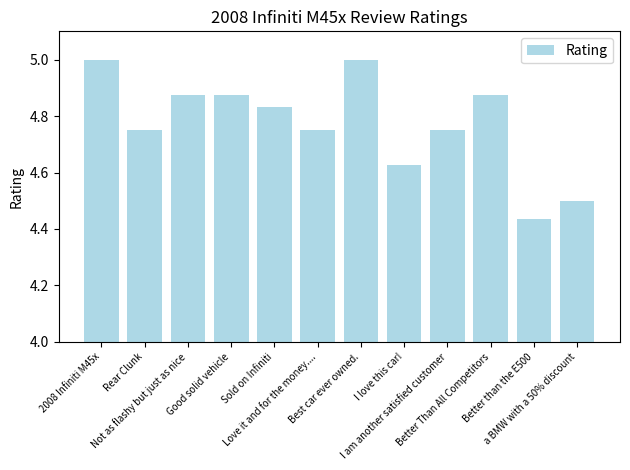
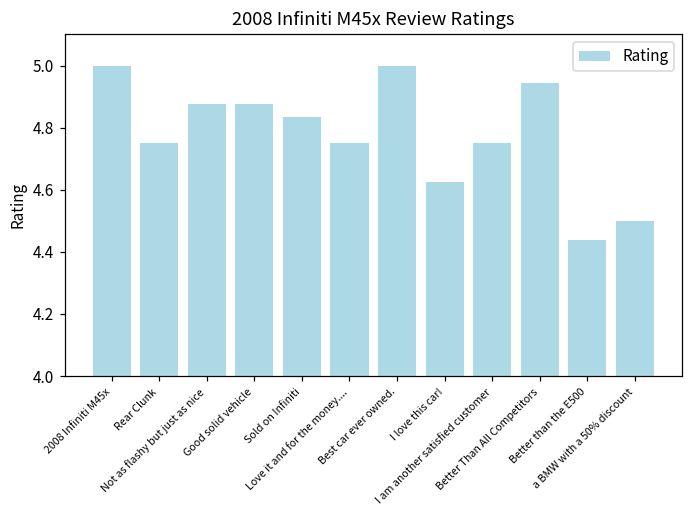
  {
    "2008 Infiniti M45x": 5.00,
    "Rear Clunk": 4.75,
    "Not as flashy but just as nice": 4.88,
    "Good solid vehicle": 4.88,
    "Sold on Infiniti": 4.83,
    "Love it and for the money....": 4.75,
    "Best car ever owned.": 5.00,
    "I love this car!": 4.63,
    "I am another satisfied customer": 4.75,
-   "Better Than All Competitors": 4.88,
+   "Better Than All Competitors": 4.95,
    "Better than the E500": 4.44,
    "a BMW with a 50% discount": 4.50
  }
